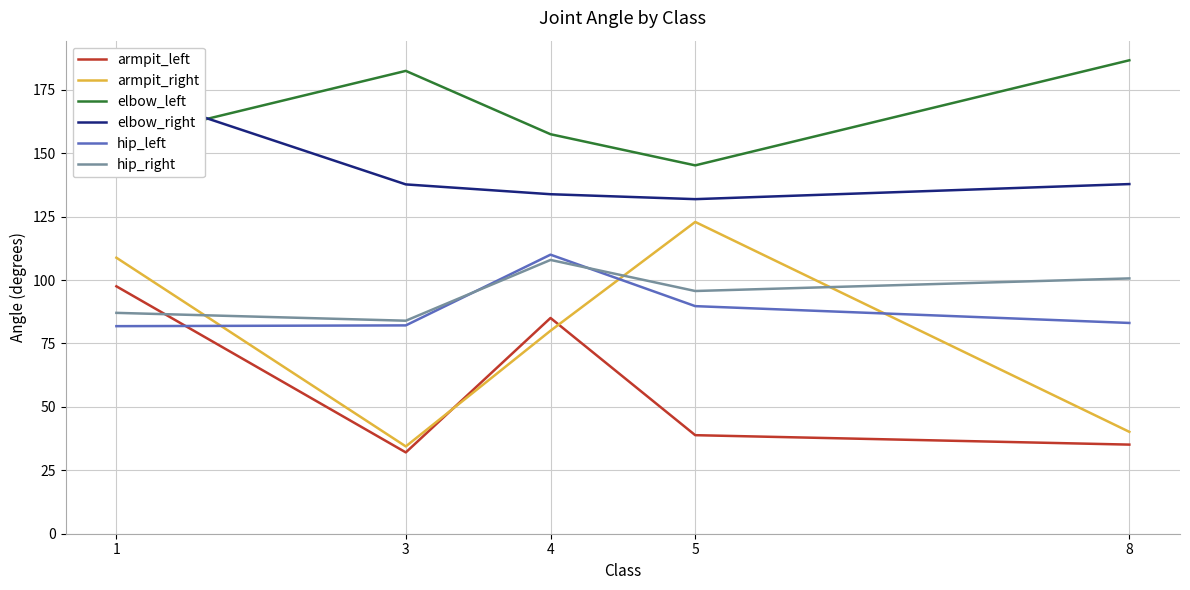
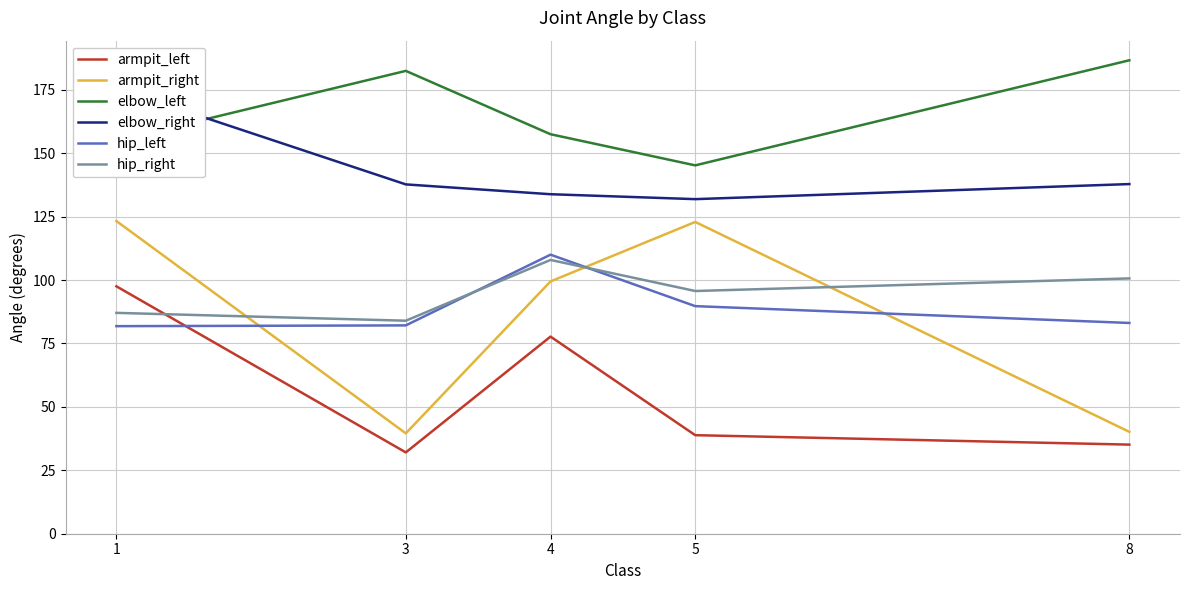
  {
    "armpit_left": {
      "1": 98,
      "3": 32,
-     "4": 85,
+     "4": 78,
      "5": 39,
      "8": 35
    },
    "armpit_right": {
-     "1": 109,
-     "3": 34,
-     "4": 80,
+     "1": 123,
+     "3": 40,
+     "4": 99,
      "5": 123,
      "8": 40
    },
    "elbow_left": {
      "3": 182,
      "4": 157,
      "5": 145,
      "8": 187
    },
    "elbow_right": {
      "3": 138,
      "4": 134,
      "5": 132,
      "8": 138
    }
  }
